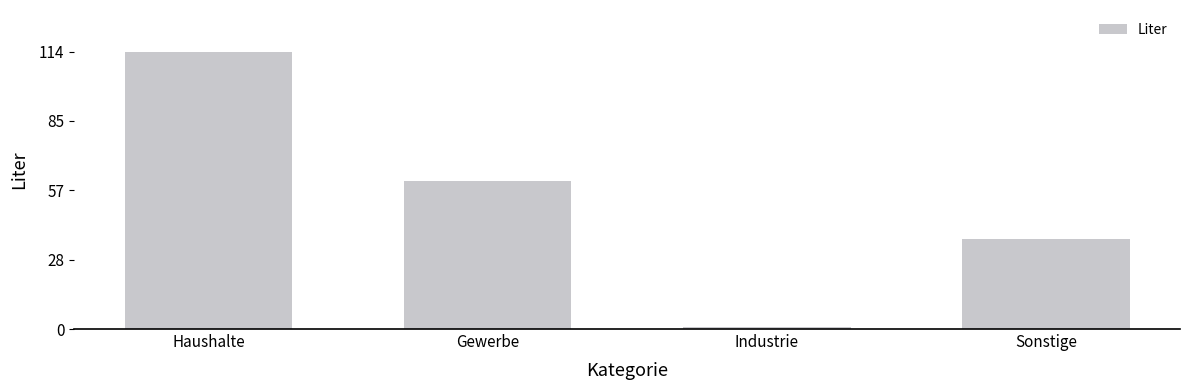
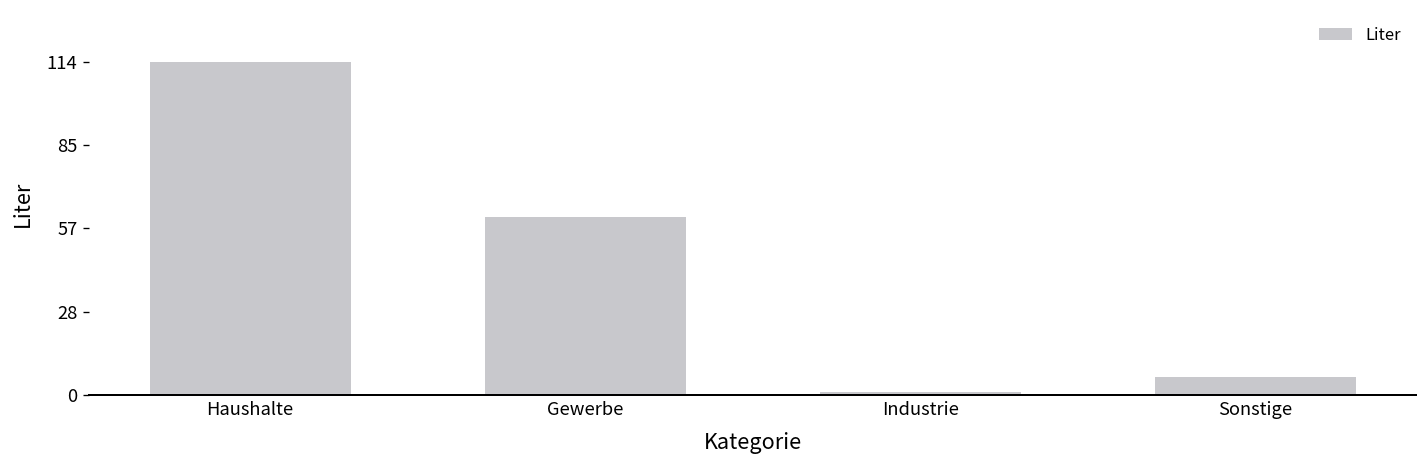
  {
    "Haushalte": 114,
    "Gewerbe": 61,
-   "Sonstige": 37
+   "Sonstige": 6
  }
